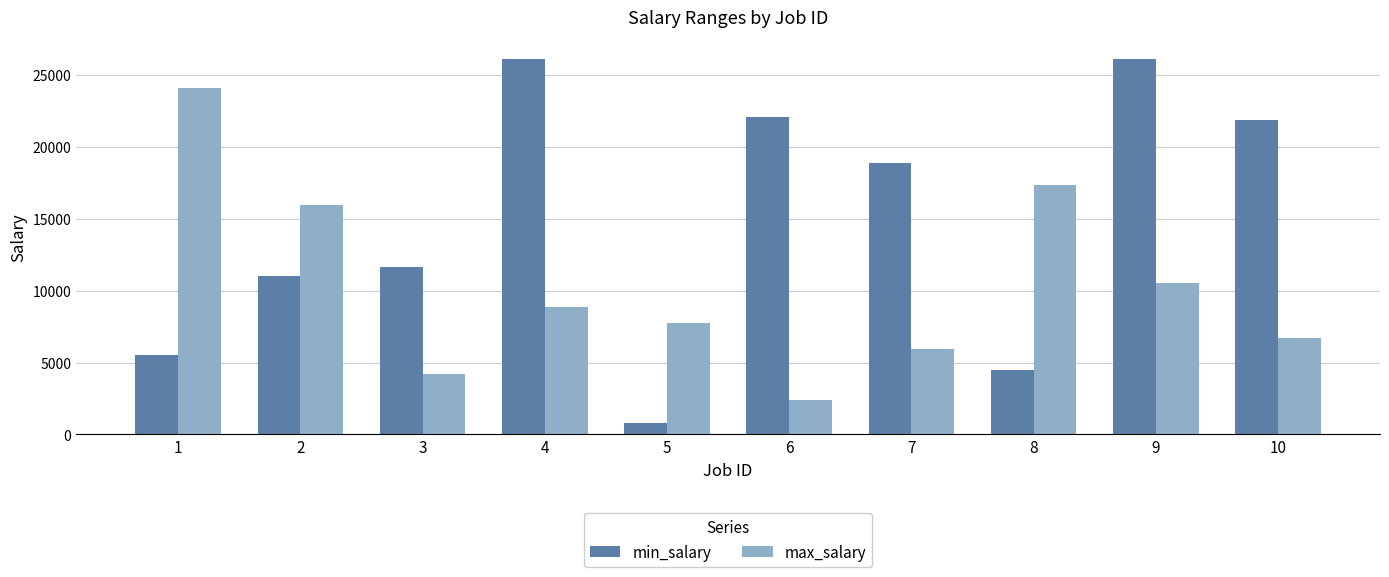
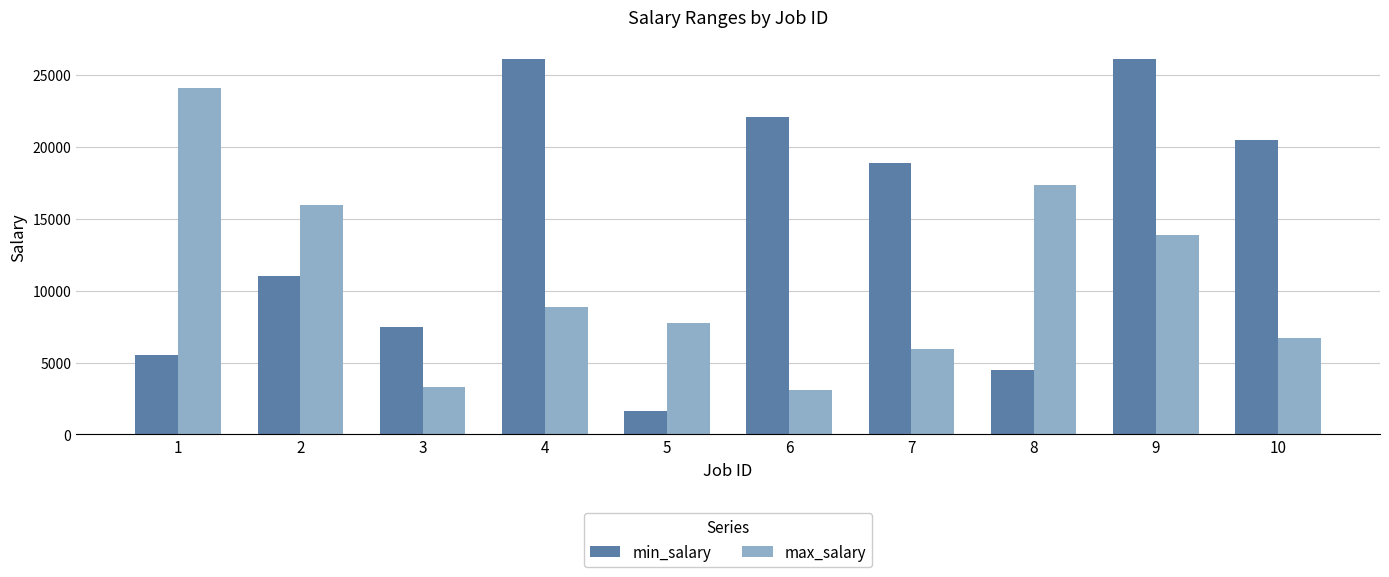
  {
    "min_salary": {
      "1": 5500,
      "2": 11000,
-     "3": 11600,
+     "3": 7400,
      "4": 26100,
-     "5": 800,
+     "5": 1600,
      "6": 22100,
      "7": 18900,
      "8": 4500,
      "9": 26100,
-     "10": 21800
+     "10": 20500
    },
    "max_salary": {
      "1": 24100,
      "2": 16000,
-     "3": 4200,
+     "3": 3300,
      "4": 8900,
      "5": 7800,
-     "6": 2400,
+     "6": 3100,
      "7": 5900,
      "8": 17400,
-     "9": 10500,
+     "9": 13800,
      "10": 6700
    }
  }
